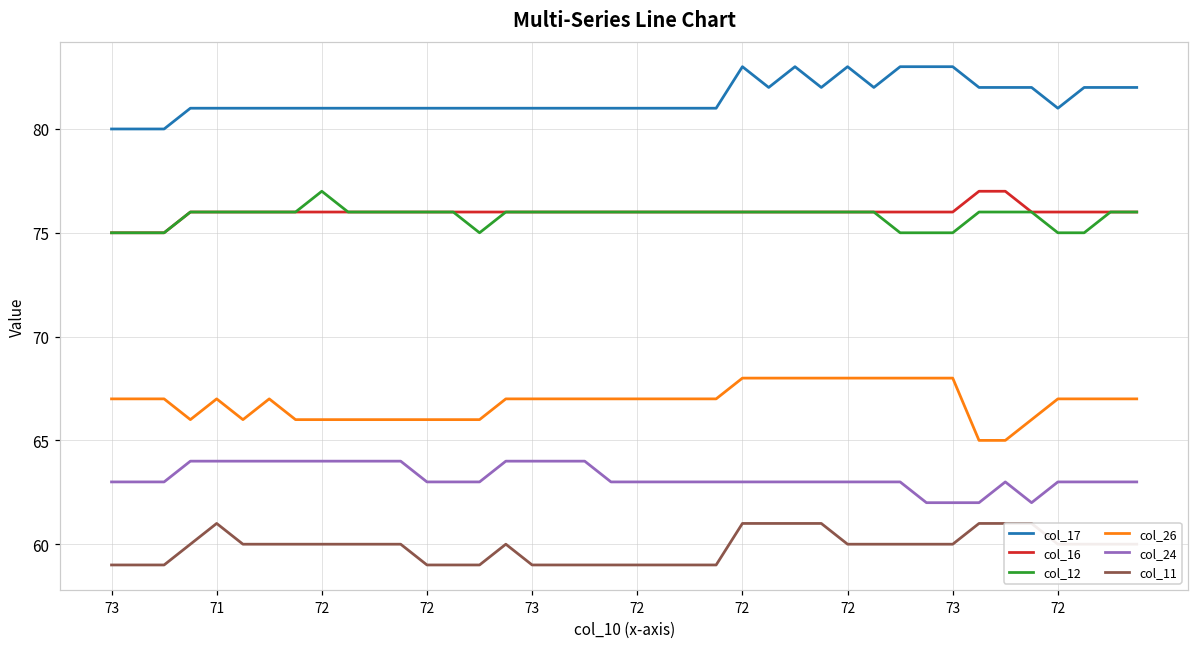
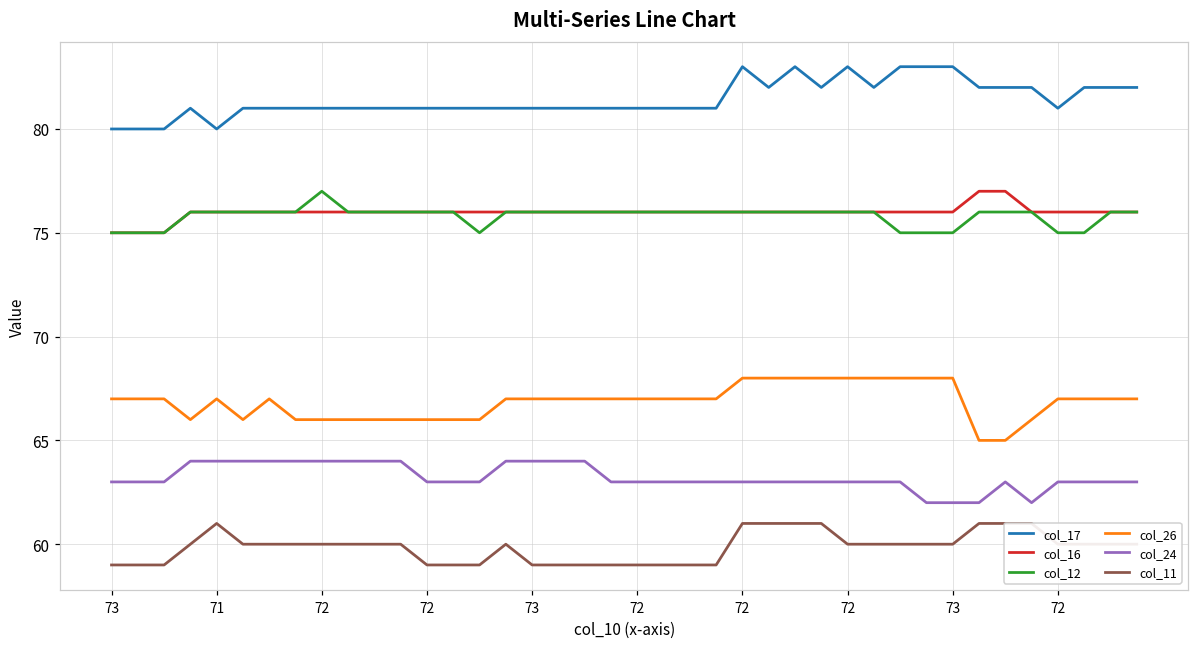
  {
    "col_17": {
-     "71": 81
+     "71": 80
    },
    "col_26": {
      "71": 67
    },
    "col_24": {
      "71": 64
    },
    "col_11": {
      "71": 61
    }
  }
